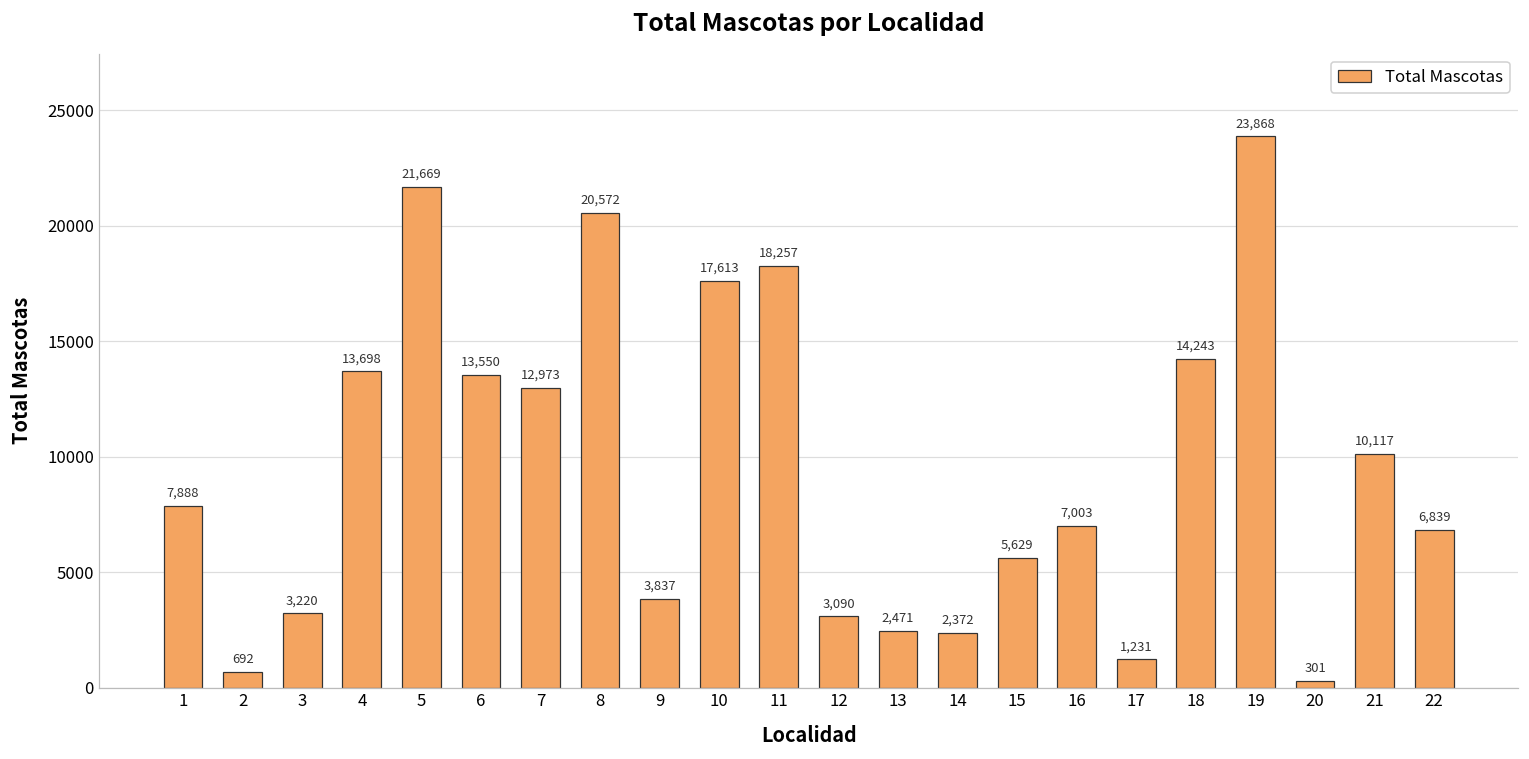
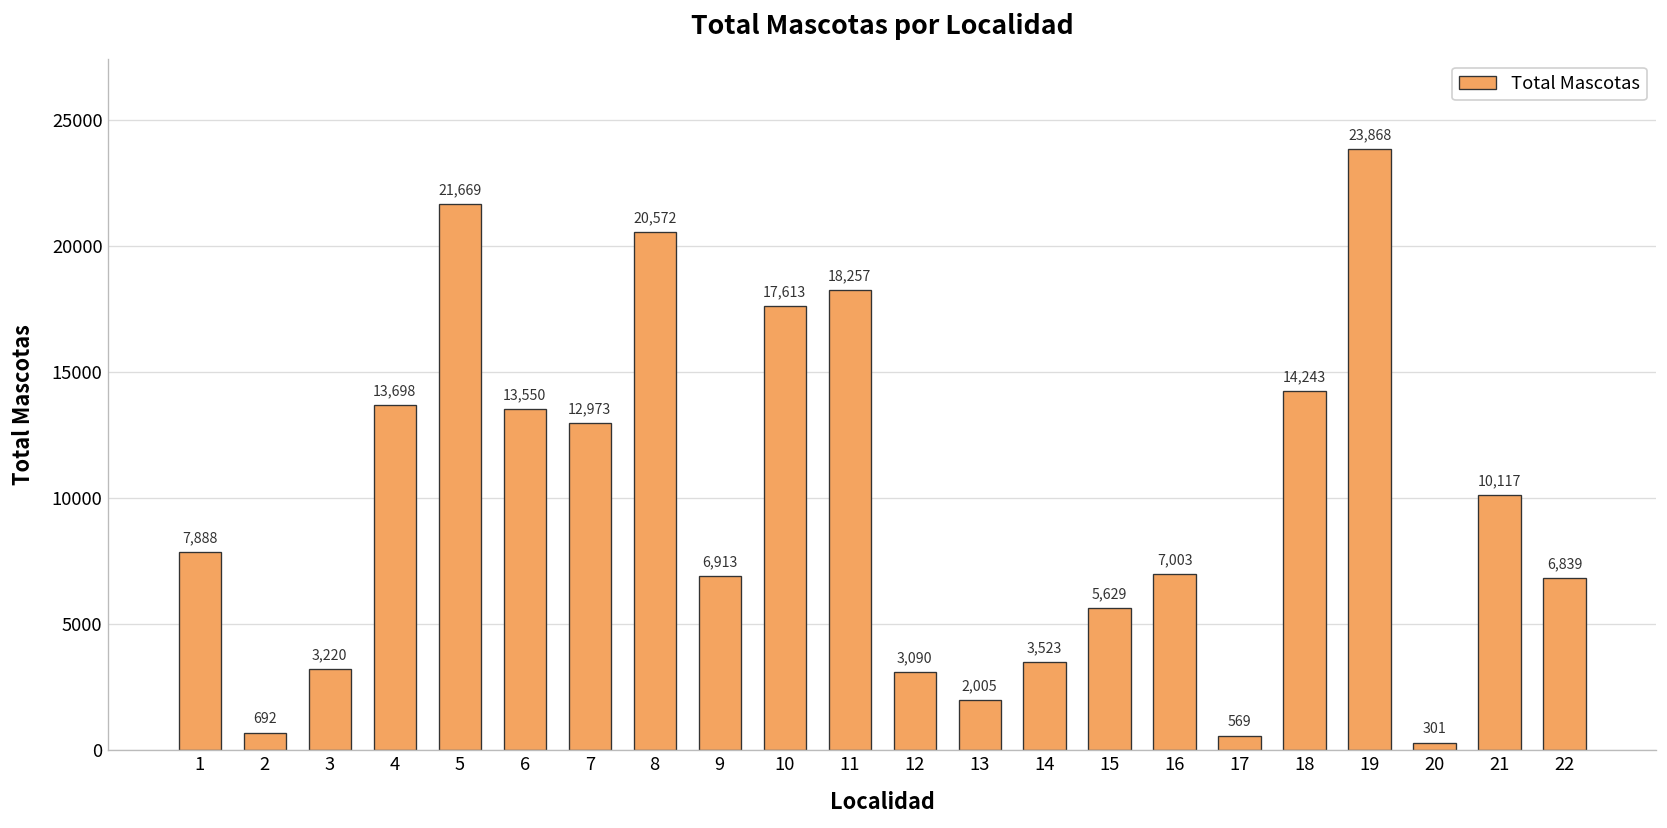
  {
    "1": "7,888",
    "2": "692",
    "3": "3,220",
    "4": "13,698",
    "5": "21,669",
    "6": "13,550",
    "7": "12,973",
    "8": "20,572",
-   "9": "3,837",
+   "9": "6,913",
    "10": "17,613",
    "11": "18,257",
    "12": "3,090",
-   "13": "2,471",
-   "14": "2,372",
+   "13": "2,005",
+   "14": "3,523",
    "15": "5,629",
    "16": "7,003",
-   "17": "1,231",
+   "17": "569",
    "18": "14,243",
    "19": "23,868",
    "20": "301",
    "21": "10,117",
    "22": "6,839"
  }
